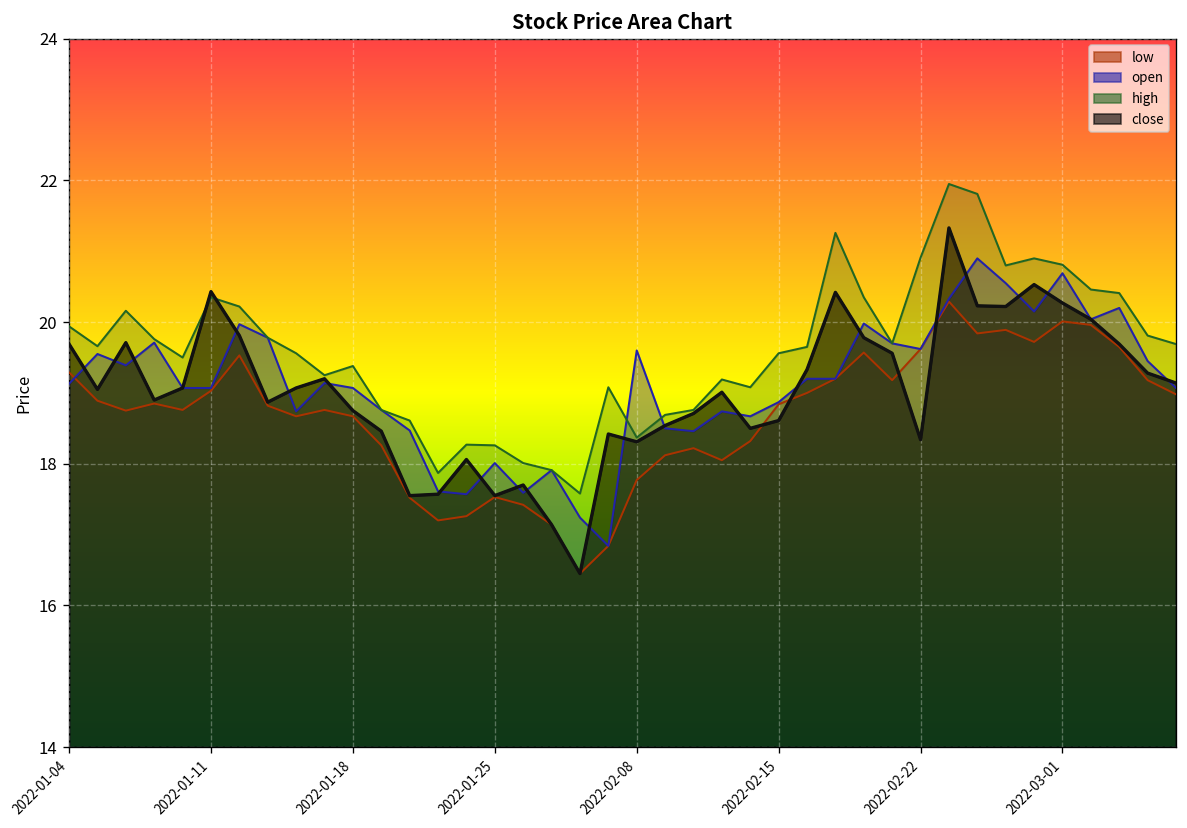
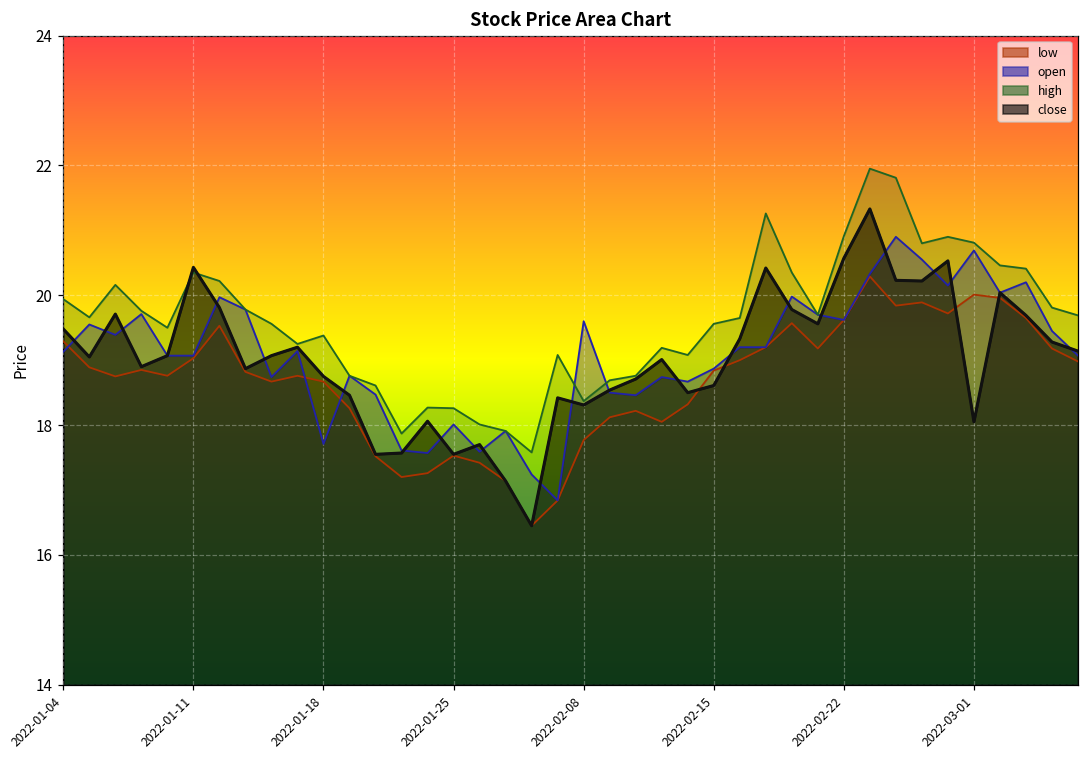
  {
    "open": {
      "2022-01-04": 19.1,
-     "2022-01-18": 19.1,
+     "2022-01-18": 17.7,
      "2022-01-25": 18.0,
      "2022-02-08": 19.6,
      "2022-03-01": 20.7
    },
    "close": {
-     "2022-01-04": 19.7,
+     "2022-01-04": 19.5,
      "2022-01-11": 20.4,
      "2022-01-18": 18.8,
      "2022-02-08": 18.3,
      "2022-02-15": 18.6,
-     "2022-02-22": 18.3,
-     "2022-03-01": 20.3
+     "2022-02-22": 20.6,
+     "2022-03-01": 18.1
    }
  }
